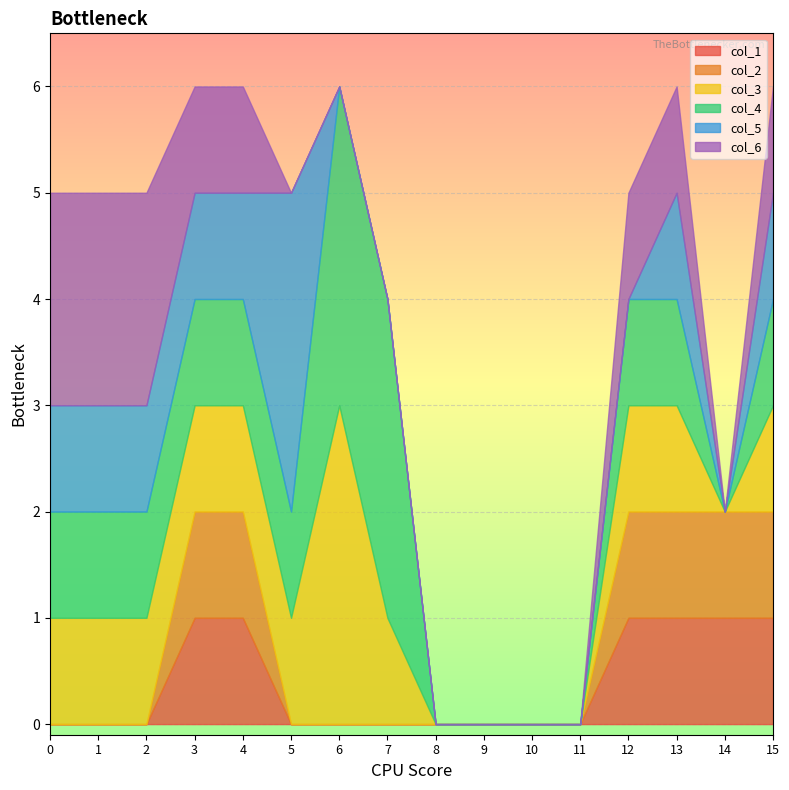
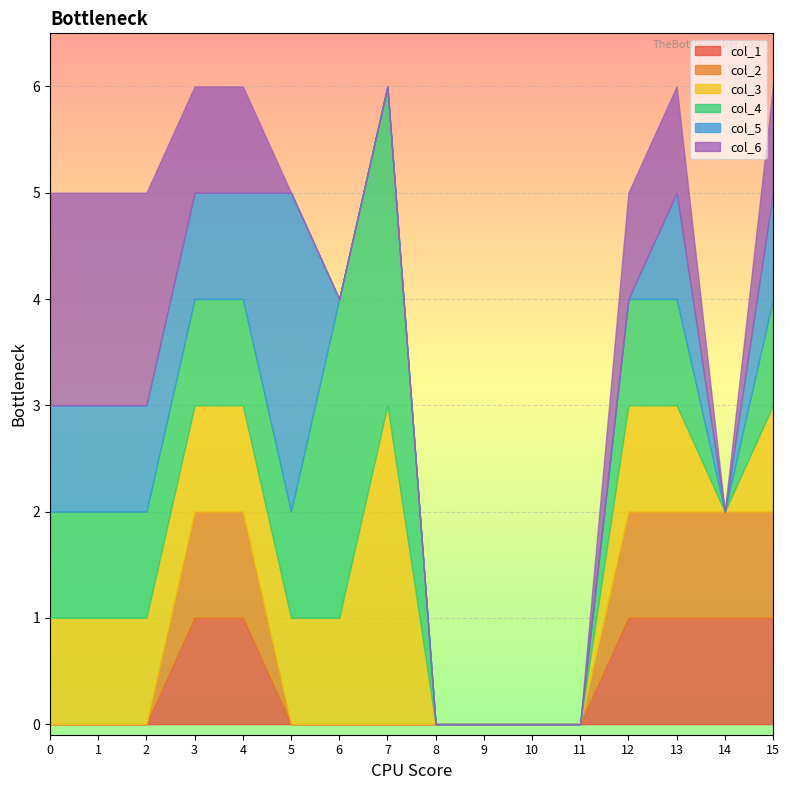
  {
    "col_3": {
-     "6": 3,
-     "7": 1
+     "6": 1,
+     "7": 3
    },
    "col_4": {
      "0": 1,
      "1": 1,
      "2": 1,
      "3": 1,
      "4": 1,
      "5": 1,
      "13": 1,
      "15": 1
    },
    "col_5": {
      "0": 1,
      "1": 1,
      "2": 1,
      "3": 1,
      "4": 1,
      "13": 1,
      "15": 1
    },
    "col_6": {
      "0": 2,
      "1": 2,
      "2": 2,
      "3": 1,
      "4": 1,
      "12": 1,
      "13": 1,
      "15": 1
    }
  }
